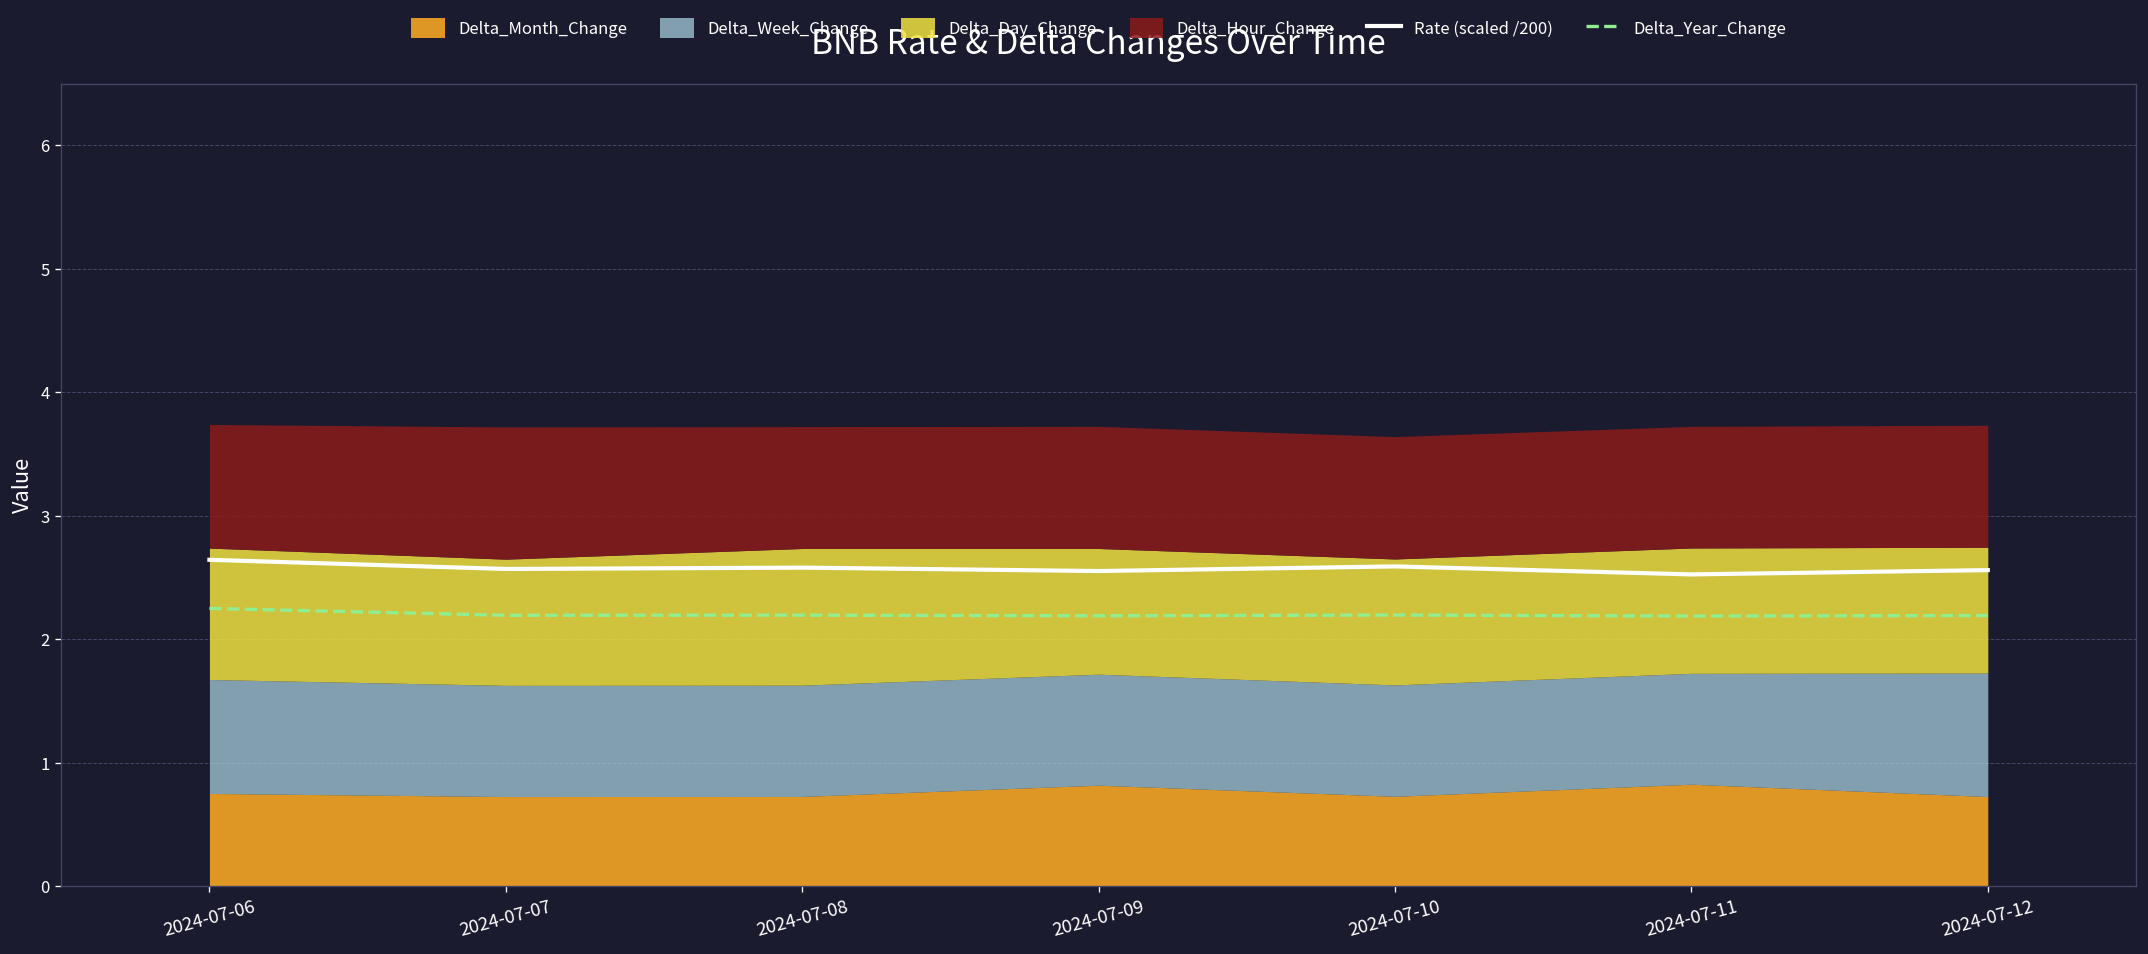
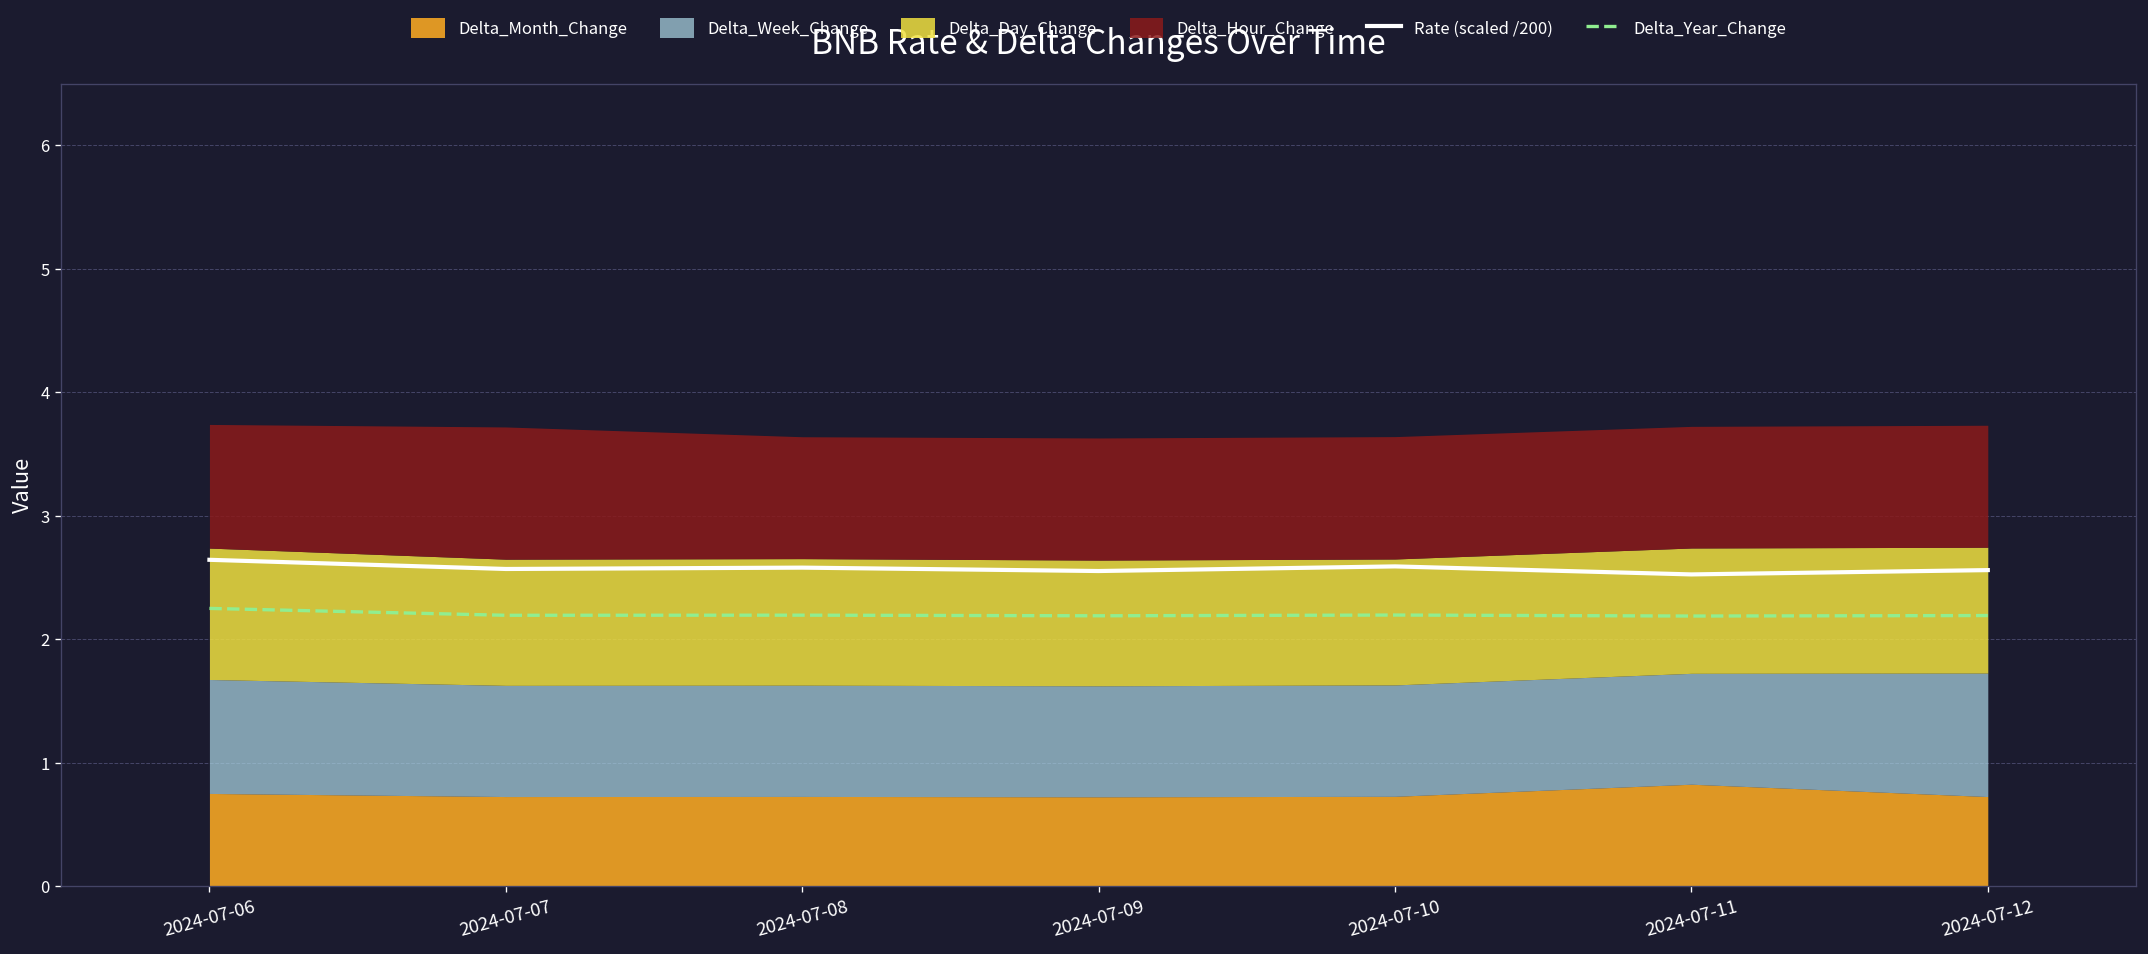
  {
    "Rate (scaled /200)": {
      "2024-07-06": 2.64,
      "2024-07-07": 2.57,
      "2024-07-08": 2.58,
      "2024-07-09": 2.55,
      "2024-07-10": 2.59,
      "2024-07-11": 2.53,
      "2024-07-12": 2.56
    },
    "Delta_Month_Change": {
      "2024-07-06": 0.75,
      "2024-07-07": 0.73,
      "2024-07-08": 0.73,
-     "2024-07-09": 0.82,
+     "2024-07-09": 0.72,
      "2024-07-10": 0.73,
      "2024-07-11": 0.83,
      "2024-07-12": 0.73
    },
    "Delta_Year_Change": {
      "2024-07-06": 2.25,
      "2024-07-07": 2.19,
      "2024-07-08": 2.20,
      "2024-07-09": 2.19,
      "2024-07-10": 2.20,
      "2024-07-11": 2.19,
      "2024-07-12": 2.19
    },
    "Delta_Week_Change": {
      "2024-07-06": 0.92,
      "2024-07-07": 0.90,
      "2024-07-08": 0.90,
      "2024-07-09": 0.90,
      "2024-07-10": 0.90,
      "2024-07-11": 0.90,
      "2024-07-12": 1.00
    },
    "Delta_Day_Change": {
      "2024-07-06": 1.06,
      "2024-07-07": 1.02,
-     "2024-07-08": 1.11,
+     "2024-07-08": 1.03,
      "2024-07-09": 1.02,
      "2024-07-10": 1.02,
      "2024-07-11": 1.02,
      "2024-07-12": 1.02
    },
    "Delta_Hour_Change": {
      "2024-07-06": 1.00,
      "2024-07-07": 1.07,
      "2024-07-08": 0.99,
      "2024-07-09": 0.99,
      "2024-07-10": 0.99,
      "2024-07-11": 0.98,
      "2024-07-12": 0.99
    }
  }
